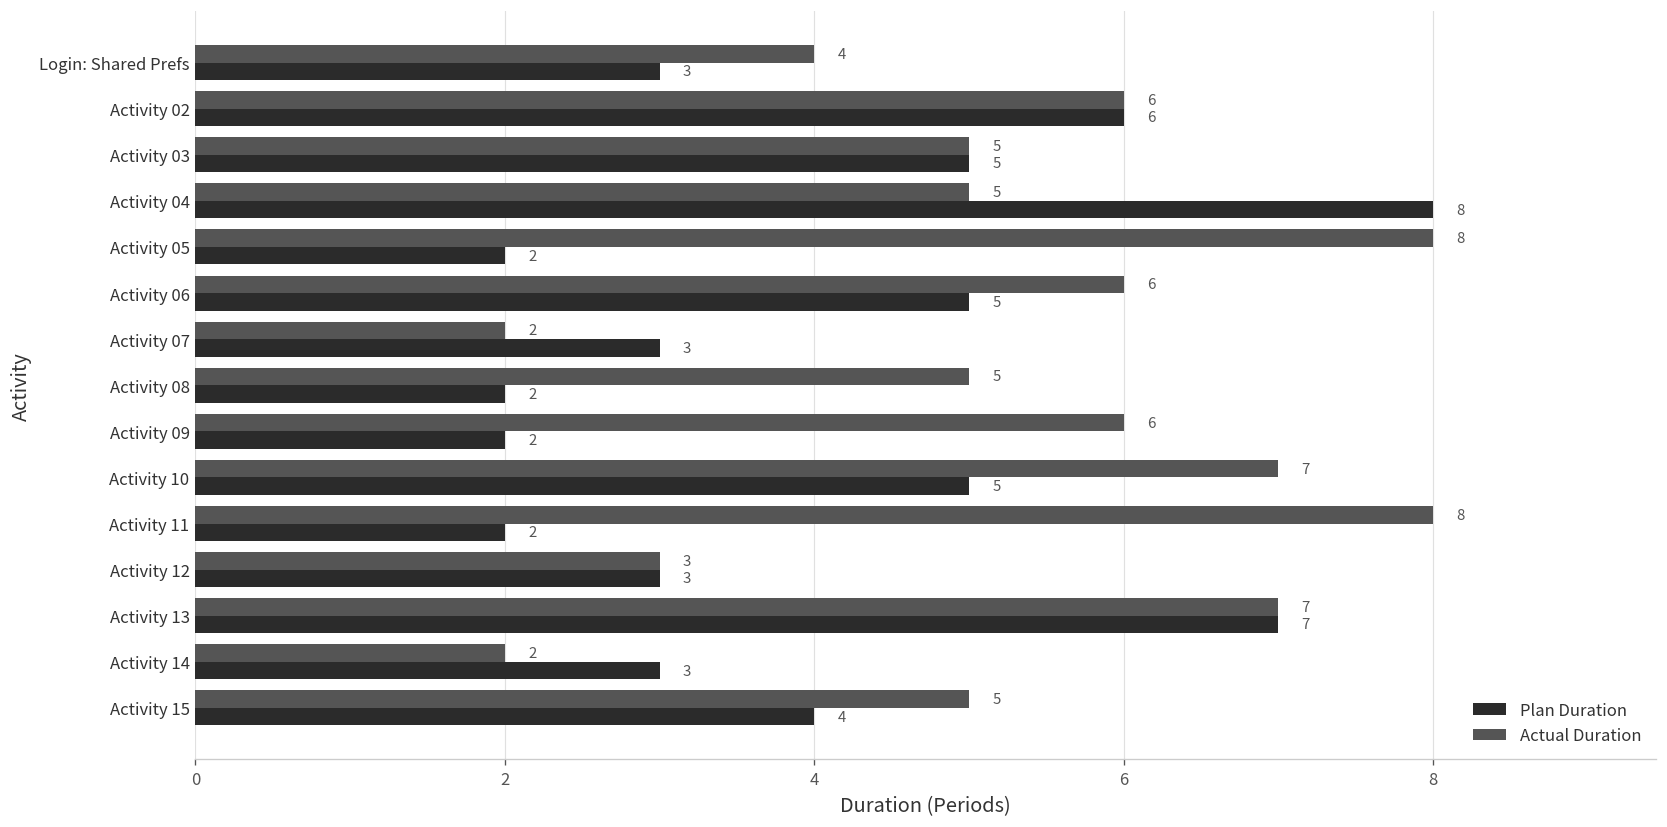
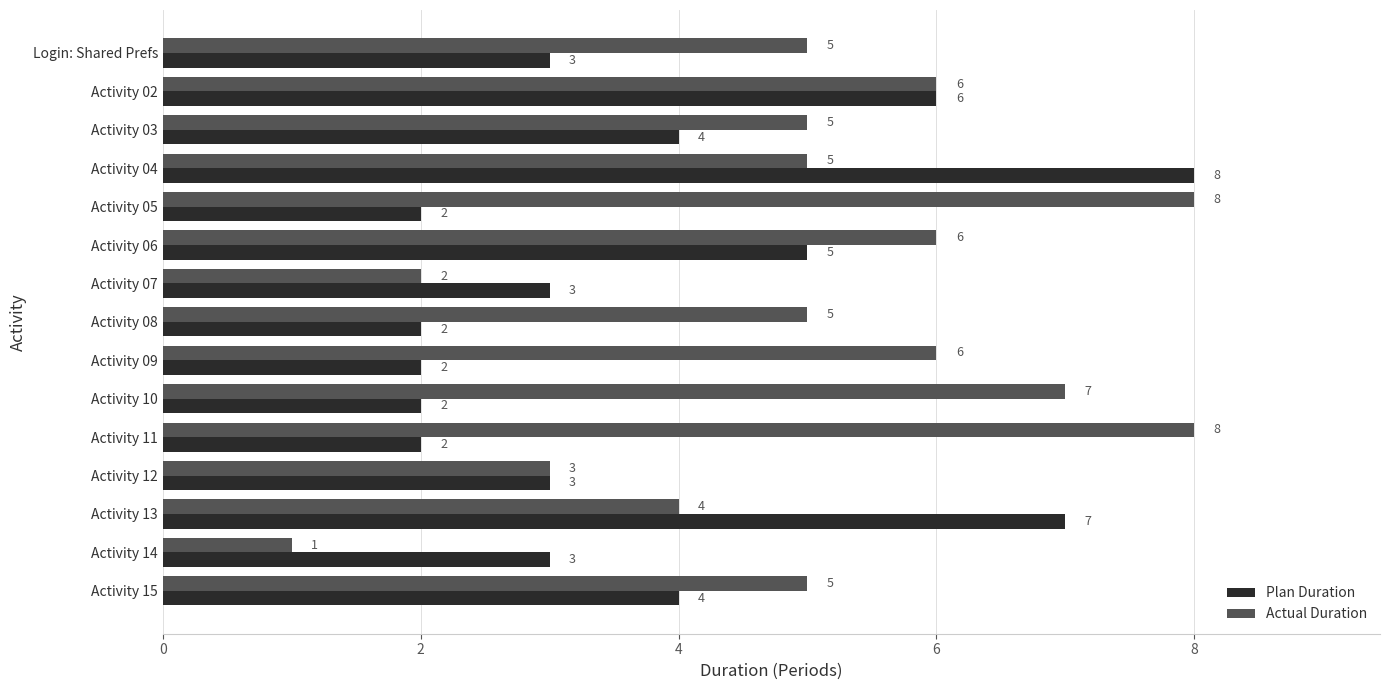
  {
    "Plan Duration": {
      "Login: Shared Prefs": 3,
      "Activity 02": 6,
-     "Activity 03": 5,
+     "Activity 03": 4,
      "Activity 04": 8,
      "Activity 05": 2,
      "Activity 06": 5,
      "Activity 07": 3,
      "Activity 08": 2,
      "Activity 09": 2,
-     "Activity 10": 5,
+     "Activity 10": 2,
      "Activity 11": 2,
      "Activity 12": 3,
      "Activity 13": 7,
      "Activity 14": 3,
      "Activity 15": 4
    },
    "Actual Duration": {
-     "Login: Shared Prefs": 4,
+     "Login: Shared Prefs": 5,
      "Activity 02": 6,
      "Activity 03": 5,
      "Activity 04": 5,
      "Activity 05": 8,
      "Activity 06": 6,
      "Activity 07": 2,
      "Activity 08": 5,
      "Activity 09": 6,
      "Activity 10": 7,
      "Activity 11": 8,
      "Activity 12": 3,
-     "Activity 13": 7,
-     "Activity 14": 2,
+     "Activity 13": 4,
+     "Activity 14": 1,
      "Activity 15": 5
    }
  }
